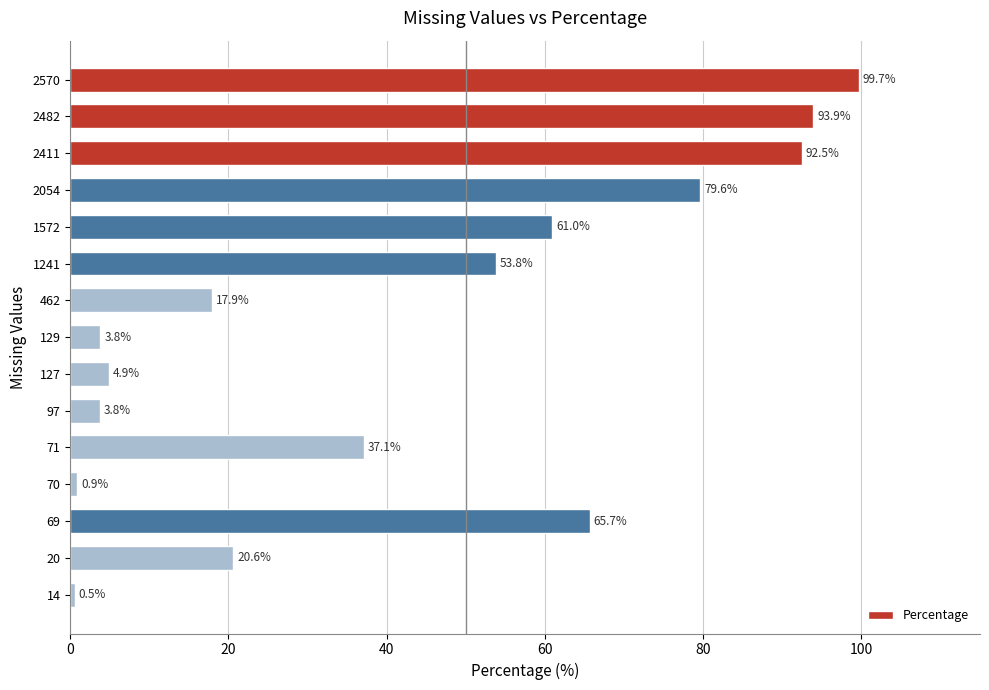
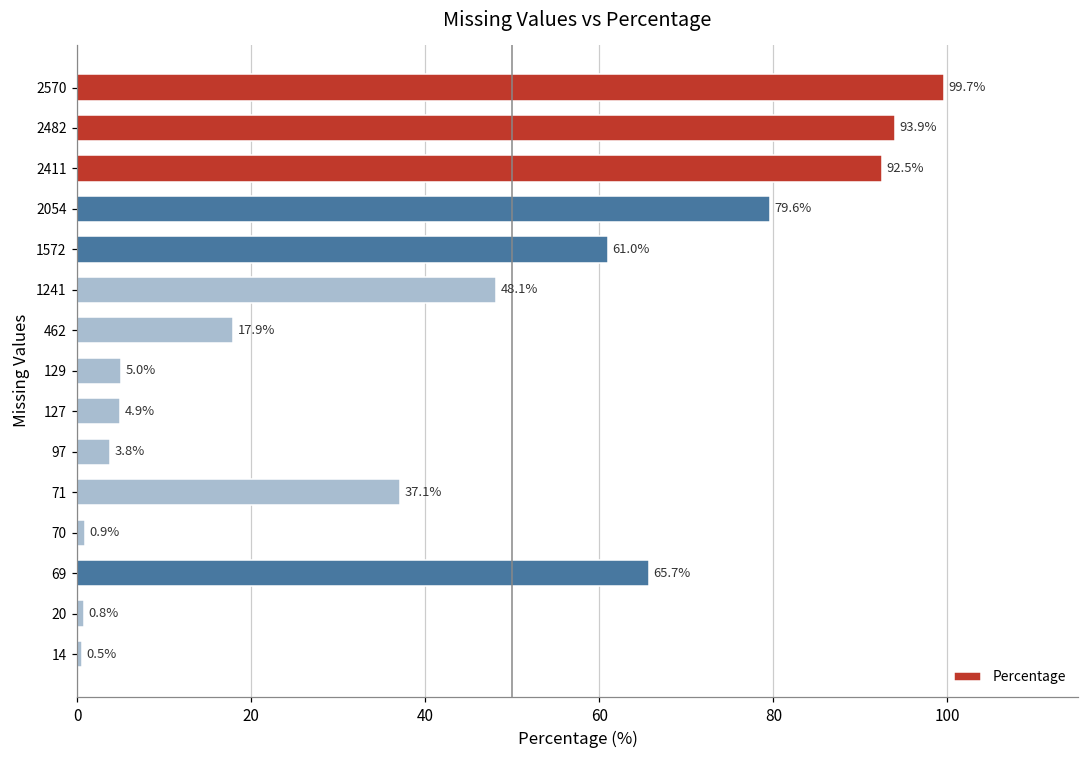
  {
    "2570": "99.7%",
    "2482": "93.9%",
    "2411": "92.5%",
    "2054": "79.6%",
    "1572": "61.0%",
-   "1241": "53.8%",
+   "1241": "48.1%",
    "462": "17.9%",
-   "129": "3.8%",
+   "129": "5.0%",
    "127": "4.9%",
    "97": "3.8%",
    "71": "37.1%",
    "70": "0.9%",
    "69": "65.7%",
-   "20": "20.6%",
+   "20": "0.8%",
    "14": "0.5%"
  }
